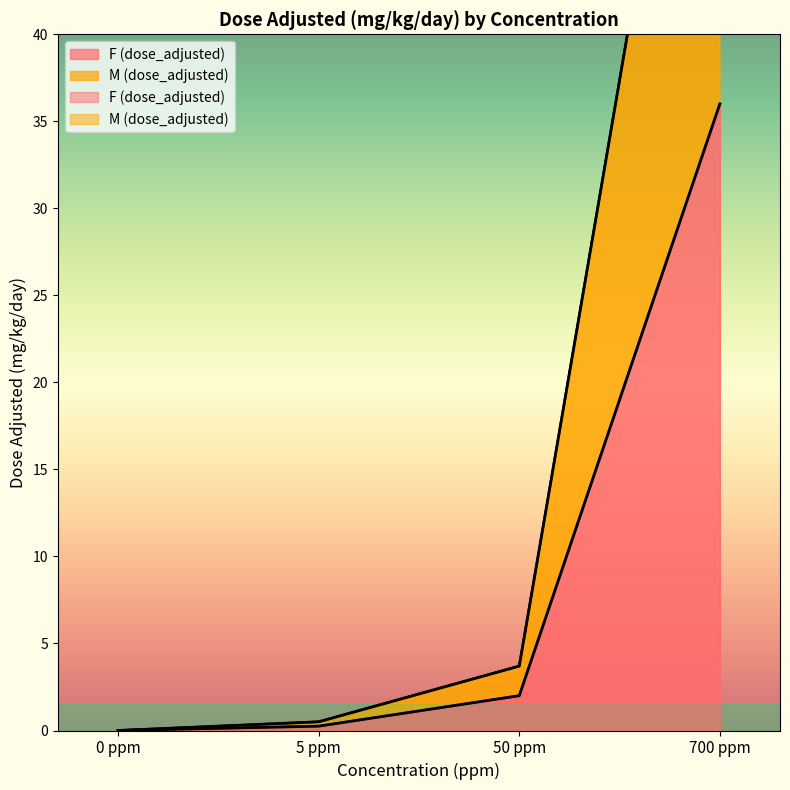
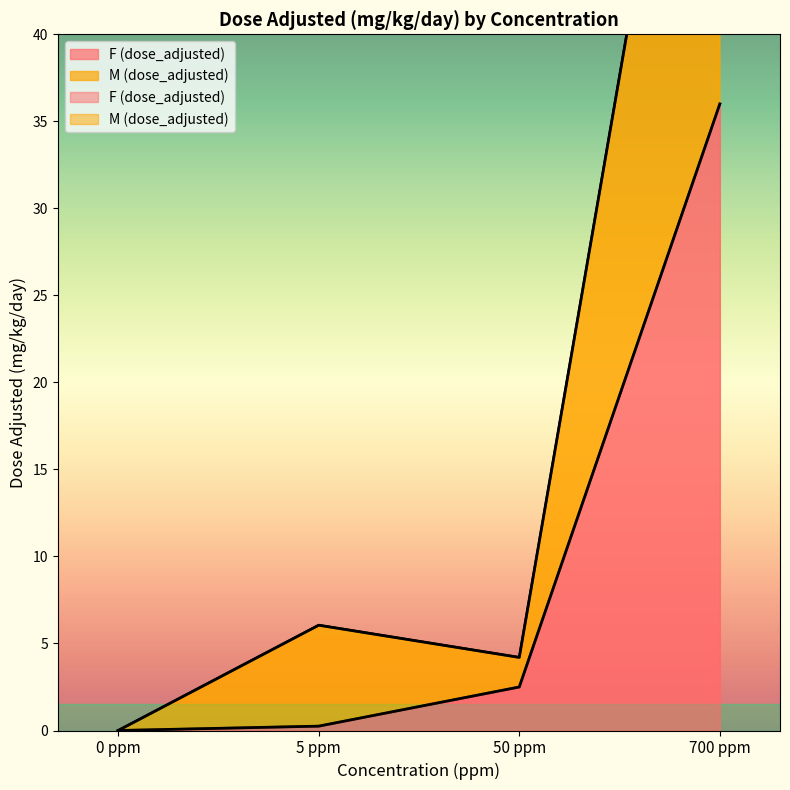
  {
    "F (dose_adjusted)": {
      "5 ppm": 0.3,
-     "50 ppm": 2.0,
+     "50 ppm": 2.5,
      "700 ppm": 36.0
    },
    "M (dose_adjusted)": {
-     "5 ppm": 0.3,
+     "5 ppm": 5.8,
      "50 ppm": 1.7
    }
  }
